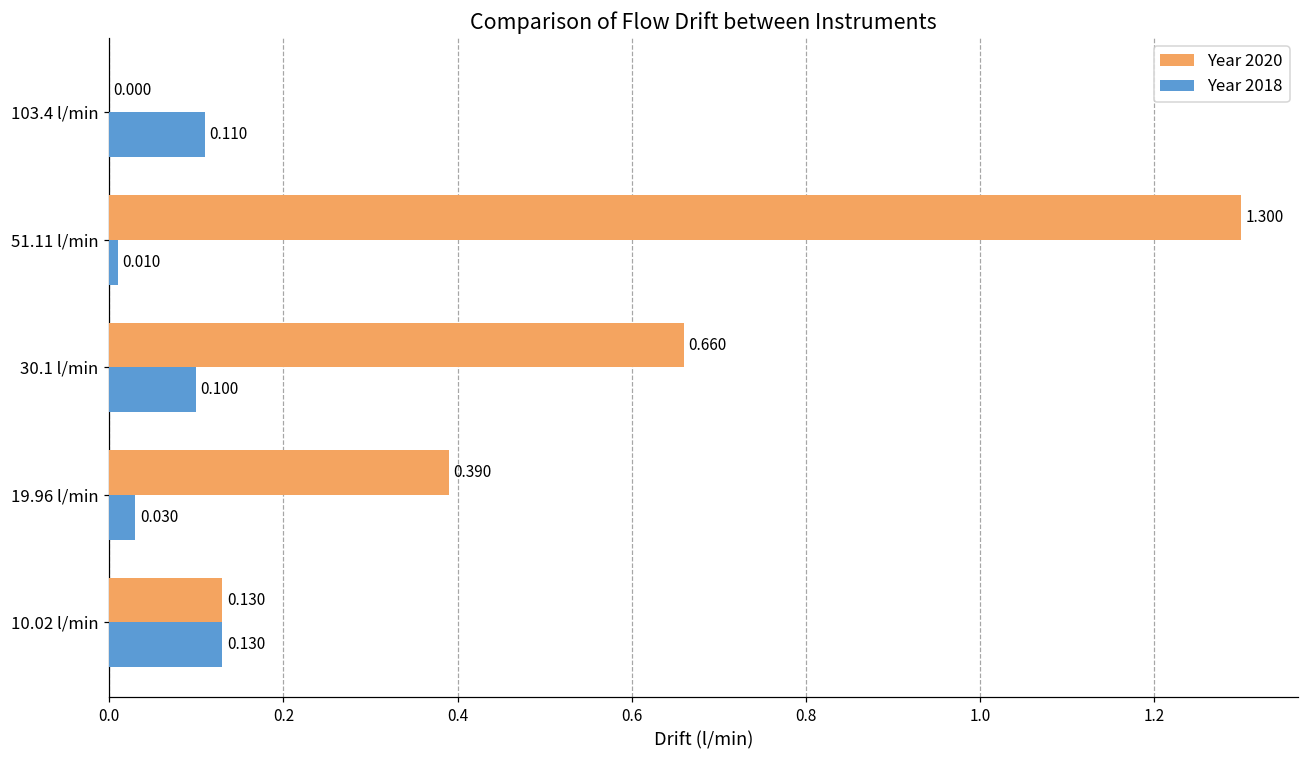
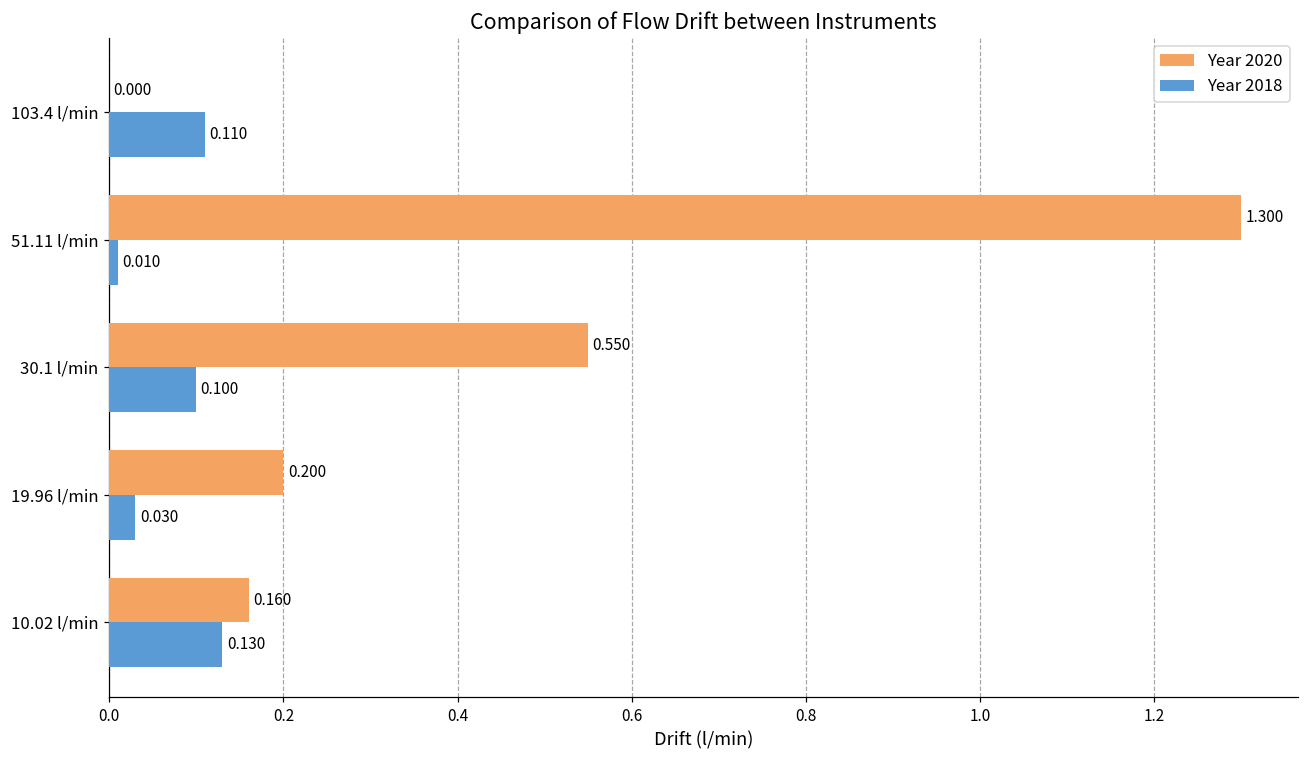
  {
    "Year 2020": {
      "103.4 l/min": 0.000,
      "51.11 l/min": 1.300,
-     "30.1 l/min": 0.660,
-     "19.96 l/min": 0.390,
-     "10.02 l/min": 0.130
+     "30.1 l/min": 0.550,
+     "19.96 l/min": 0.200,
+     "10.02 l/min": 0.160
    },
    "Year 2018": {
      "103.4 l/min": 0.110,
      "51.11 l/min": 0.010,
      "30.1 l/min": 0.100,
      "19.96 l/min": 0.030,
      "10.02 l/min": 0.130
    }
  }
